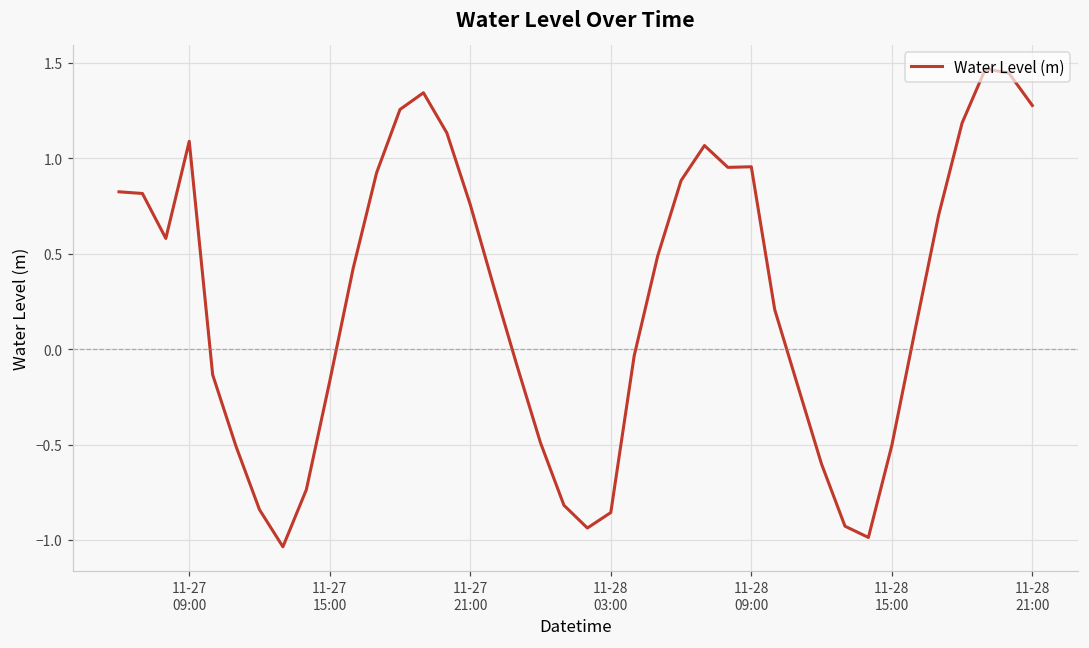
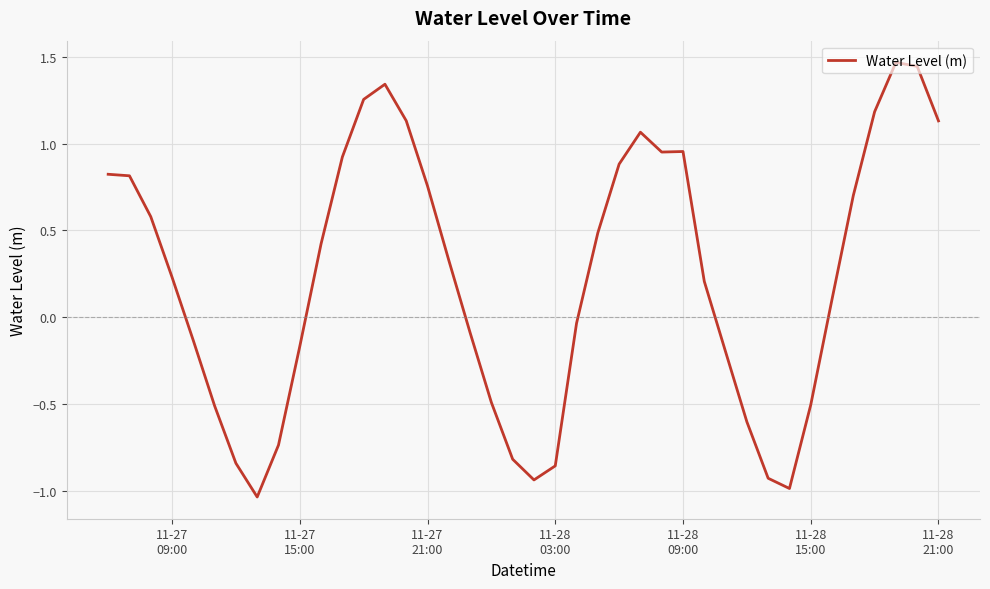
  {
-   "11-27 09:00": 1.09,
+   "11-27 09:00": 0.23,
    "11-27 15:00": -0.17,
    "11-27 21:00": 0.76,
    "11-28 03:00": -0.86,
    "11-28 09:00": 0.95,
    "11-28 15:00": -0.51,
-   "11-28 21:00": 1.28
+   "11-28 21:00": 1.13
  }
